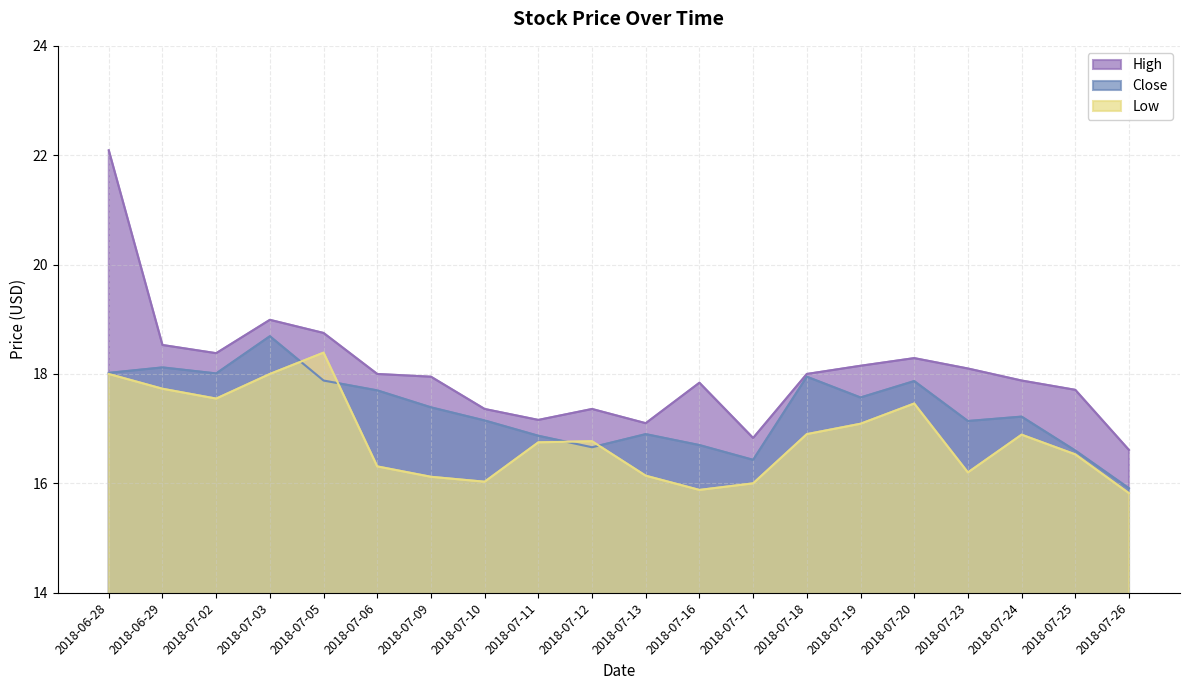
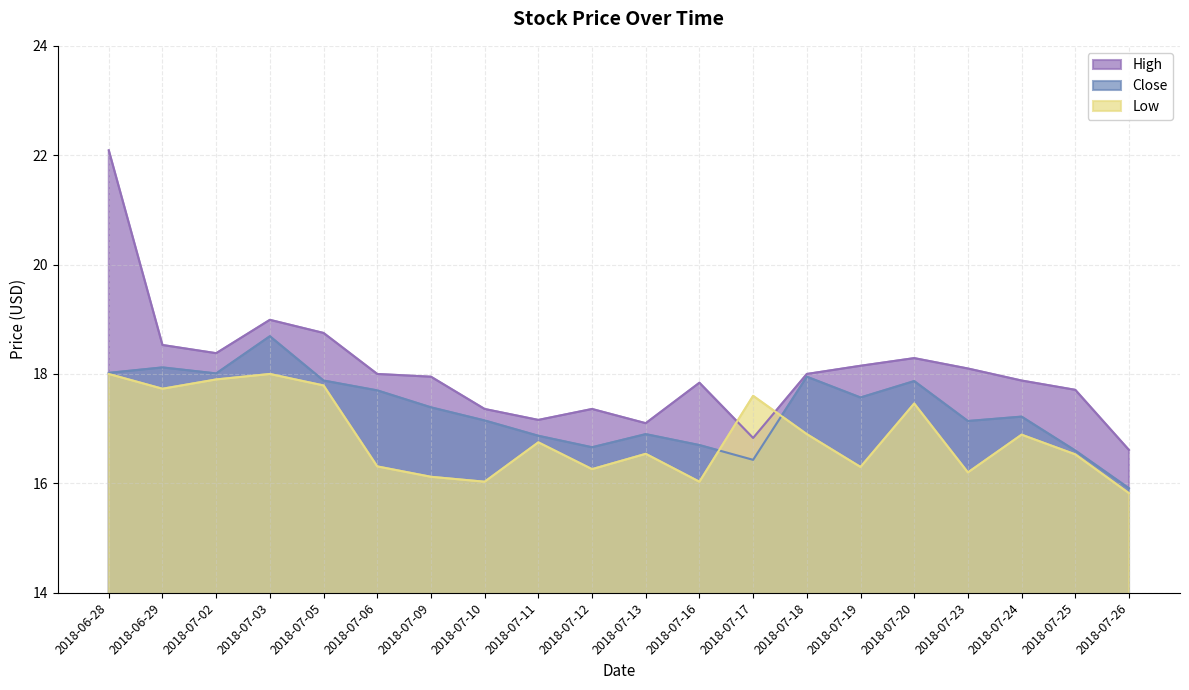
  {
    "Low": {
      "2018-06-29": 17.7,
-     "2018-07-02": 17.6,
+     "2018-07-02": 17.9,
      "2018-07-03": 18.0,
-     "2018-07-05": 18.4,
+     "2018-07-05": 17.8,
      "2018-07-06": 16.3,
      "2018-07-09": 16.1,
      "2018-07-10": 16.0,
      "2018-07-11": 16.8,
-     "2018-07-12": 16.8,
-     "2018-07-13": 16.1,
-     "2018-07-16": 15.9,
-     "2018-07-17": 16.0,
+     "2018-07-12": 16.3,
+     "2018-07-13": 16.5,
+     "2018-07-16": 16.0,
+     "2018-07-17": 17.6,
      "2018-07-18": 16.9,
-     "2018-07-19": 17.1,
+     "2018-07-19": 16.3,
      "2018-07-20": 17.5,
      "2018-07-23": 16.2,
      "2018-07-24": 16.9,
      "2018-07-25": 16.5,
      "2018-07-26": 15.8
    }
  }
